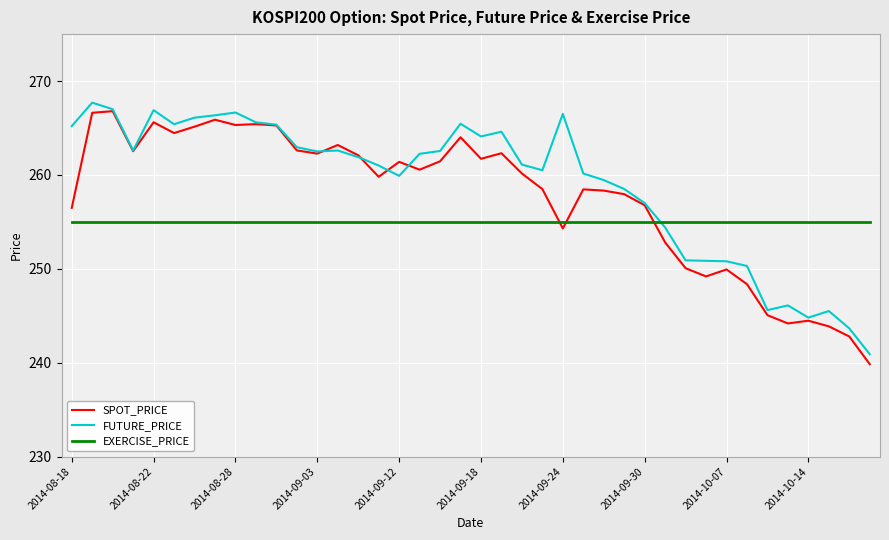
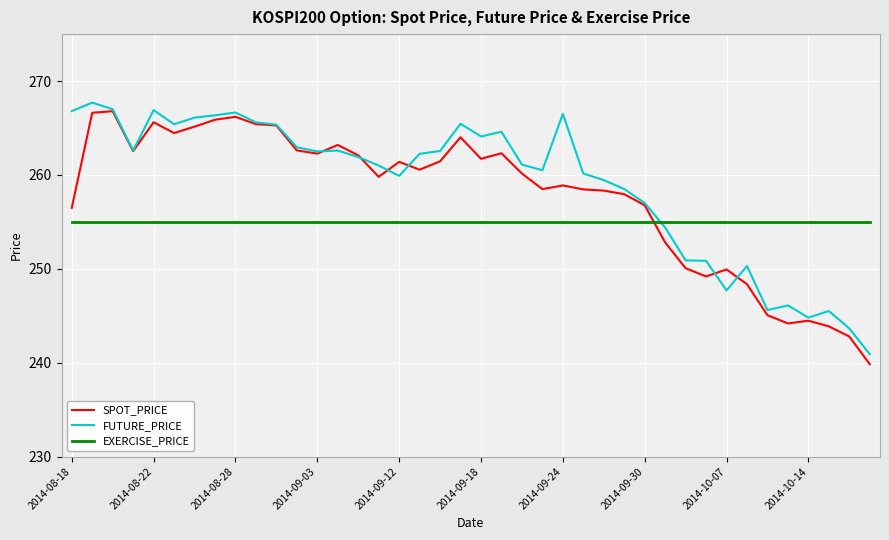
  {
    "SPOT_PRICE": {
      "2014-08-18": 256,
      "2014-08-22": 266,
-     "2014-08-28": 265,
+     "2014-08-28": 266,
      "2014-09-12": 261,
      "2014-09-18": 262,
-     "2014-09-24": 254,
+     "2014-09-24": 259,
      "2014-10-07": 250,
      "2014-10-14": 244
    },
    "FUTURE_PRICE": {
-     "2014-08-18": 265,
+     "2014-08-18": 267,
      "2014-08-22": 267,
      "2014-08-28": 267,
      "2014-09-12": 260,
      "2014-09-18": 264,
      "2014-09-24": 267,
-     "2014-10-07": 251,
+     "2014-10-07": 248,
      "2014-10-14": 245
    },
    "EXERCISE_PRICE": {
      "2014-08-18": 255,
      "2014-08-22": 255,
      "2014-08-28": 255,
      "2014-09-03": 255,
      "2014-09-12": 255,
      "2014-09-18": 255,
      "2014-09-24": 255,
      "2014-09-30": 255,
      "2014-10-07": 255,
      "2014-10-14": 255
    }
  }
